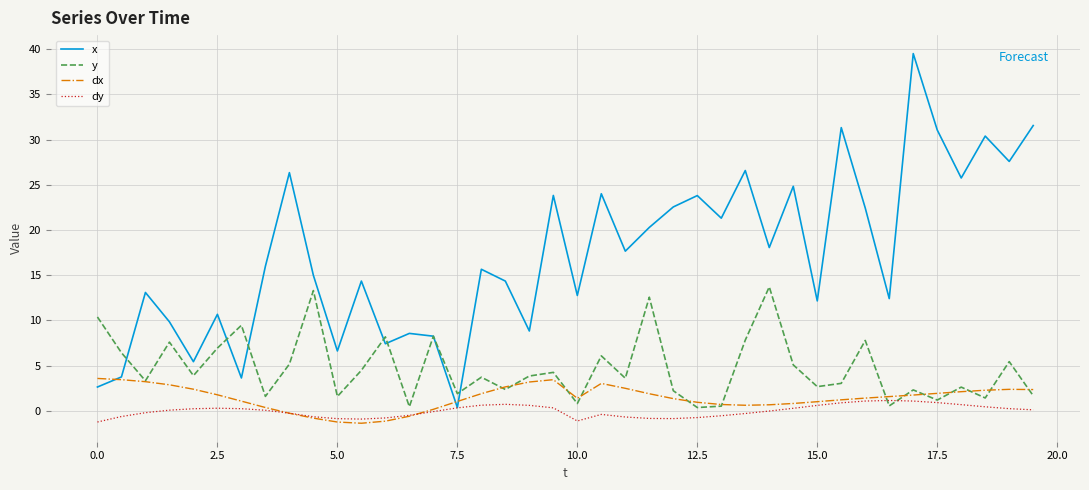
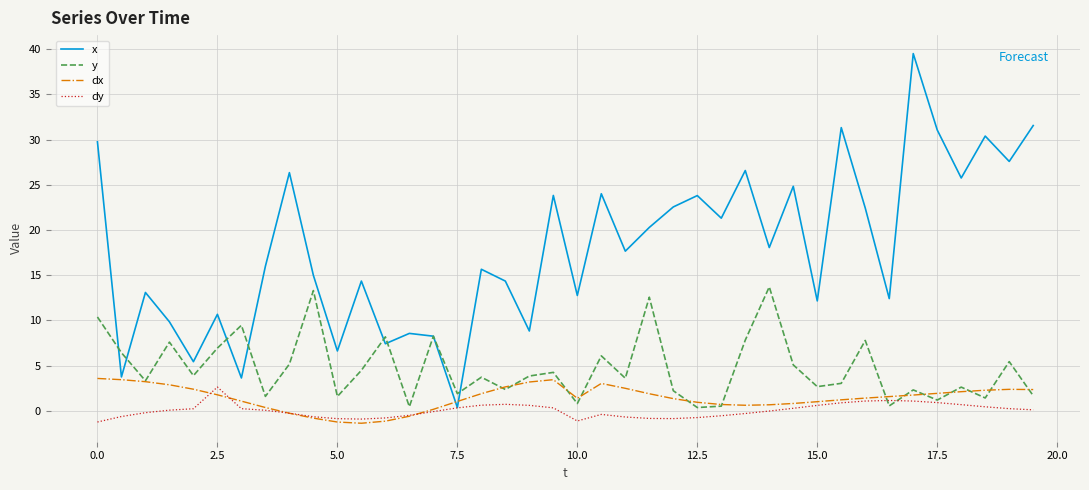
  {
    "x": {
-     "0.0": 3,
+     "0.0": 30,
      "2.5": 11,
      "5.0": 7,
      "10.0": 13,
      "12.5": 24,
      "15.0": 12,
      "17.5": 31
    },
    "y": {
      "0.0": 10,
      "2.5": 7,
      "5.0": 2,
      "7.5": 2,
      "10.0": 1,
      "12.5": 0,
      "15.0": 3
    },
    "dx": {
      "0.0": 4,
      "2.5": 2,
      "5.0": -1,
      "7.5": 1,
      "10.0": 1,
      "12.5": 1,
      "15.0": 1,
      "17.5": 2
    },
    "dy": {
      "0.0": -1,
-     "2.5": 0,
+     "2.5": 3,
      "5.0": -1,
      "10.0": -1,
      "12.5": -1,
      "15.0": 1
    }
  }
